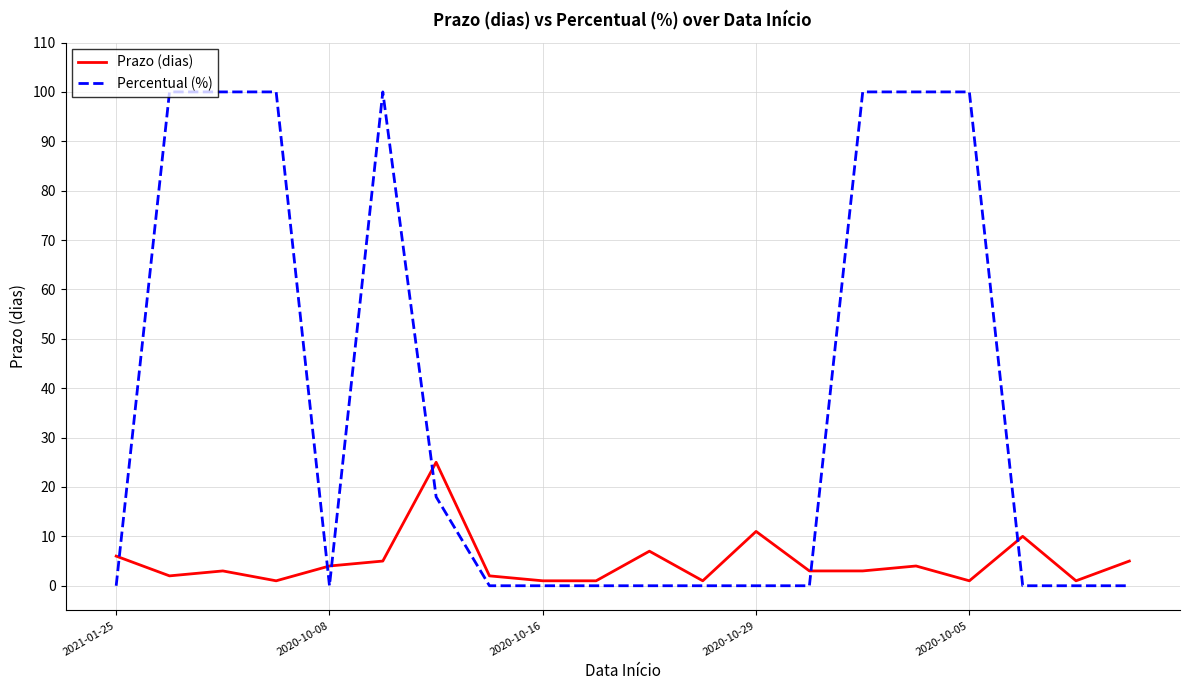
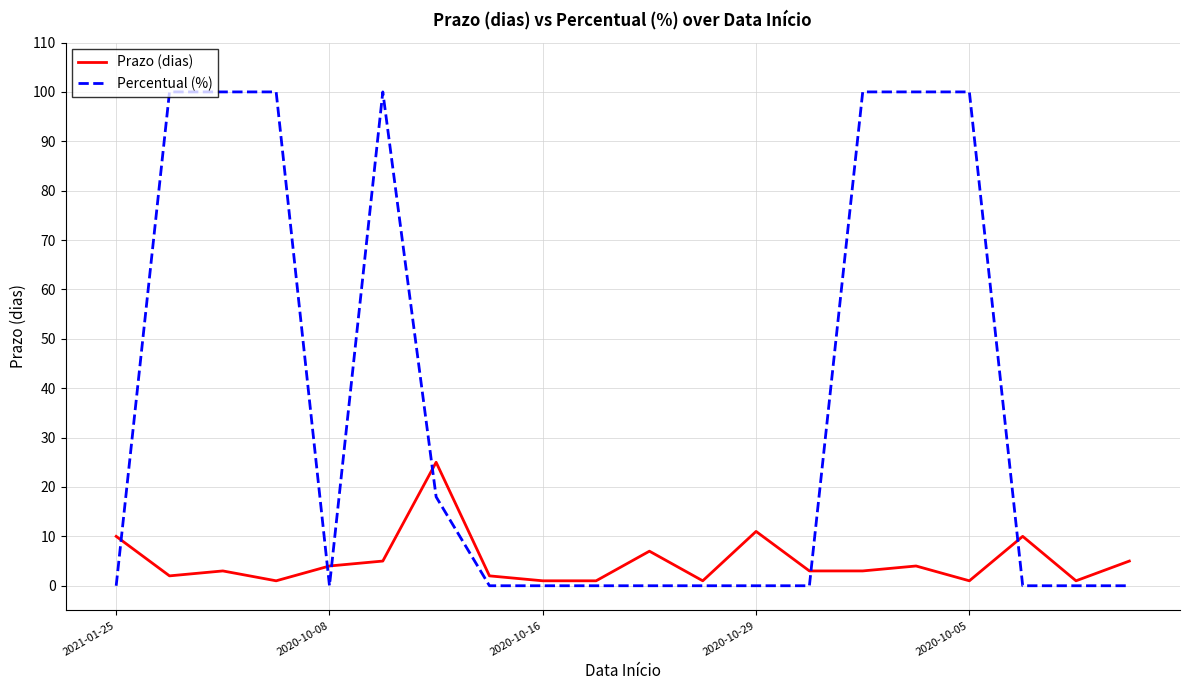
  {
    "Prazo (dias)": {
-     "2021-01-25": 6,
+     "2021-01-25": 10,
      "2020-10-16": 1
    },
    "Percentual (%)": {
      "2021-01-25": 0,
      "2020-10-16": 0
    }
  }
